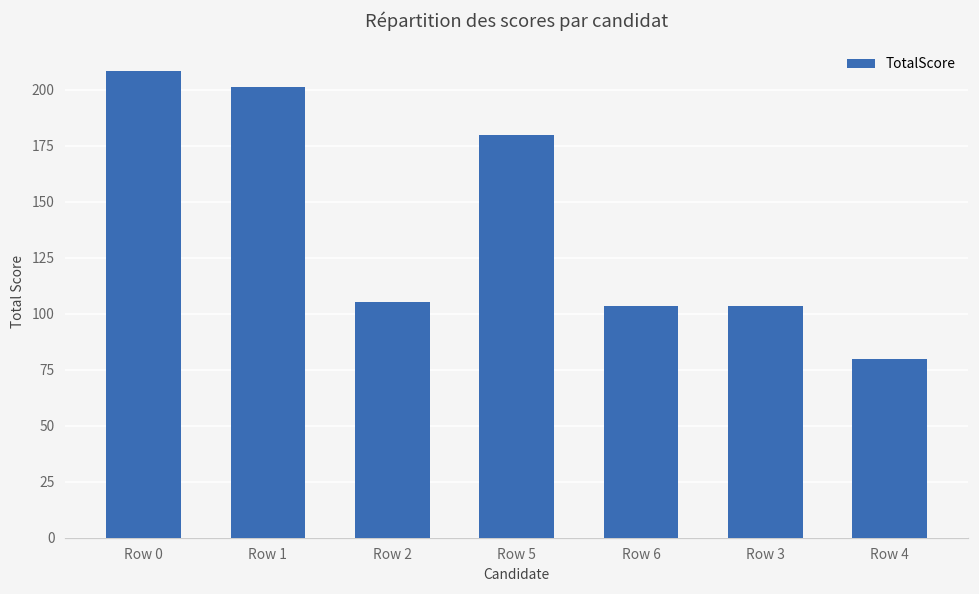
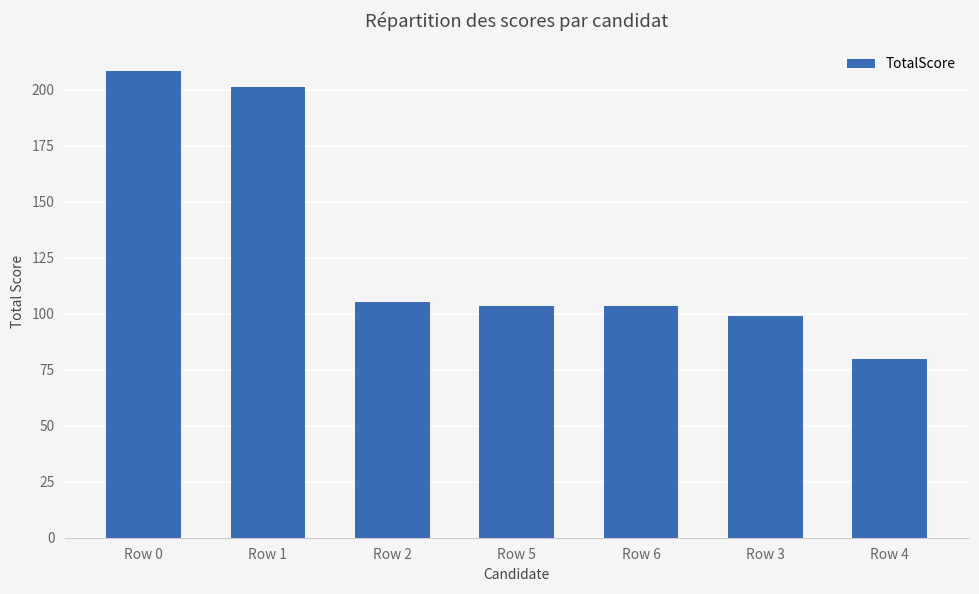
  {
    "Row 0": 208,
    "Row 1": 201,
    "Row 2": 105,
-   "Row 5": 180,
+   "Row 5": 103,
    "Row 6": 103,
-   "Row 3": 103,
+   "Row 3": 99,
    "Row 4": 80
  }
